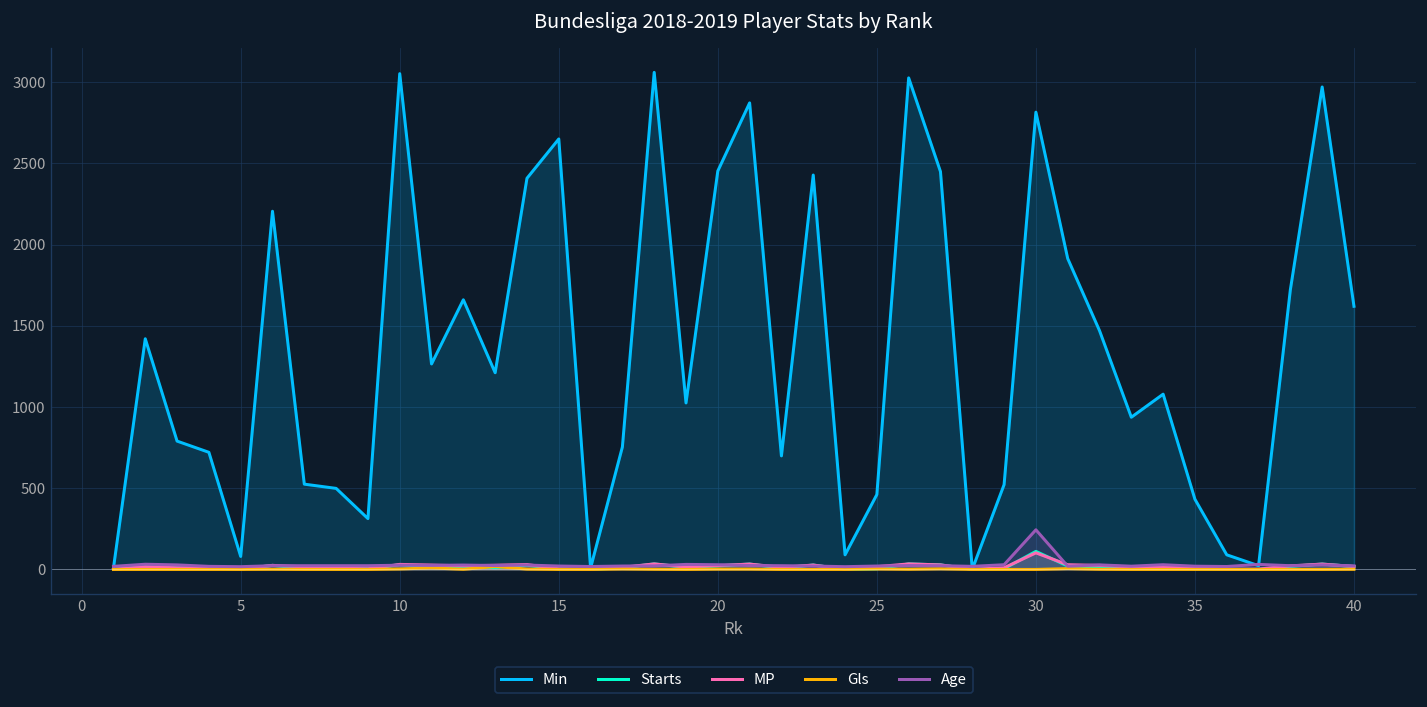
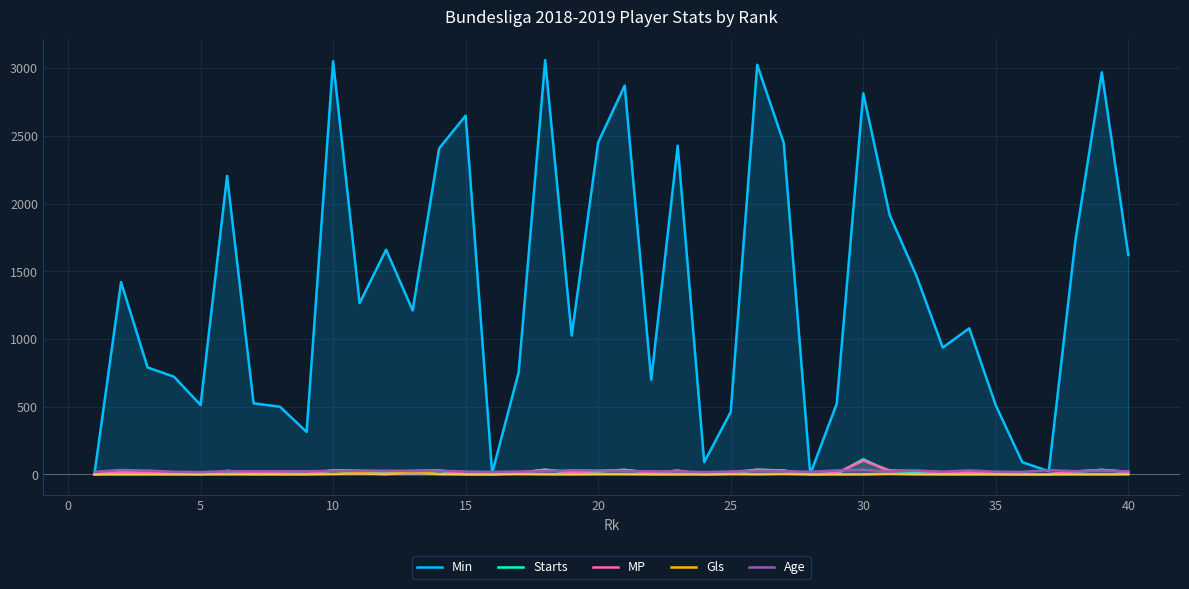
  {
    "Min": {
-     "5": 80,
+     "5": 510,
      "10": 3050,
      "15": 2650,
      "20": 2450,
      "25": 460,
      "30": 2820,
-     "35": 430,
+     "35": 510,
      "40": 1620
    },
    "Gls": {
      "10": 0,
      "20": 0,
      "30": 0
    },
    "Age": {
-     "30": 240
+     "30": 30
    }
  }
